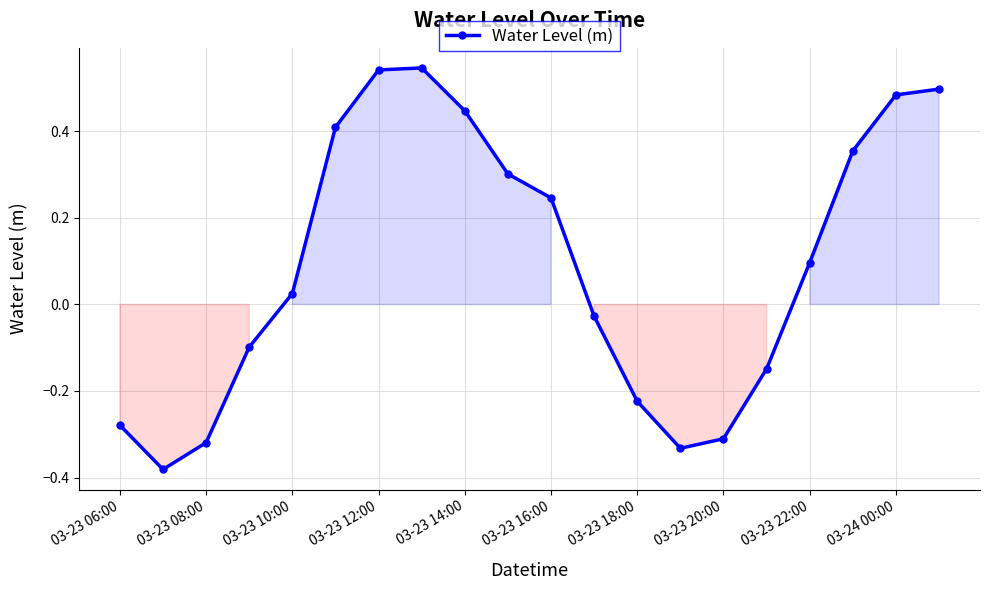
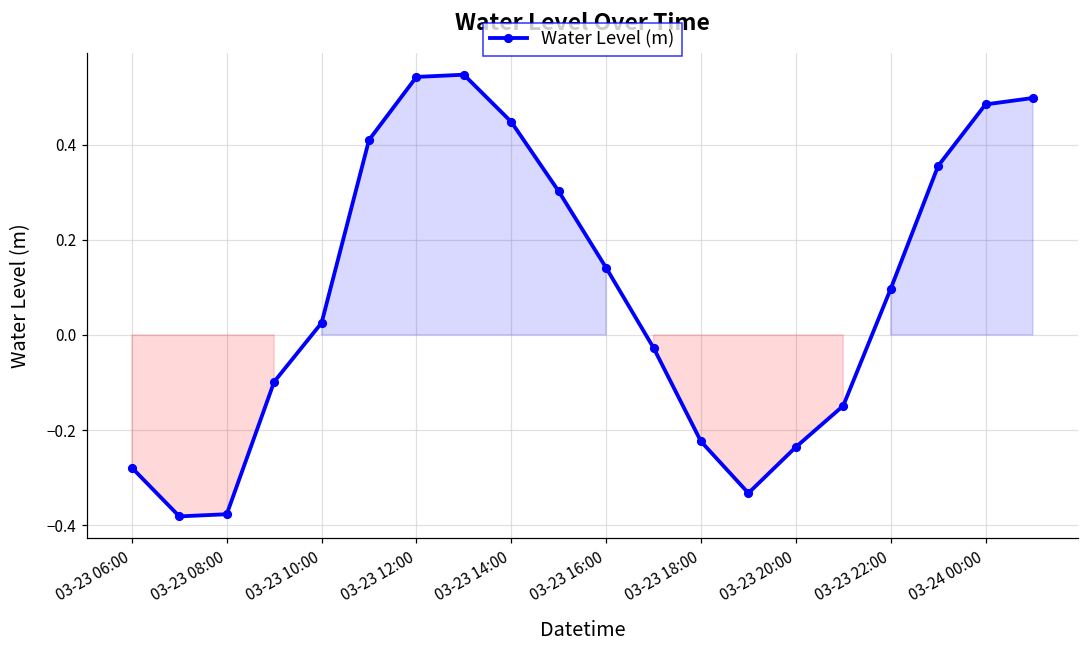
  {
    "03-23 06:00": -0.28,
-   "03-23 08:00": -0.32,
+   "03-23 08:00": -0.38,
    "03-23 10:00": 0.03,
    "03-23 12:00": 0.54,
    "03-23 14:00": 0.45,
-   "03-23 16:00": 0.25,
+   "03-23 16:00": 0.14,
    "03-23 18:00": -0.22,
-   "03-23 20:00": -0.31,
+   "03-23 20:00": -0.24,
    "03-23 22:00": 0.10,
    "03-24 00:00": 0.48
  }
